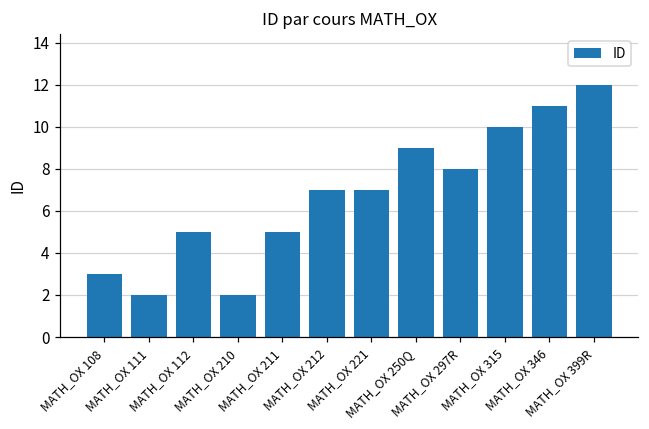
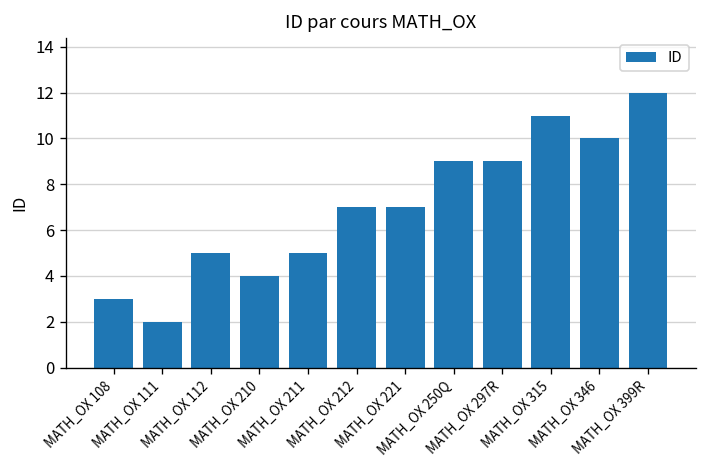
  {
    "MATH_OX 108": 3,
    "MATH_OX 111": 2,
    "MATH_OX 112": 5,
-   "MATH_OX 210": 2,
+   "MATH_OX 210": 4,
    "MATH_OX 211": 5,
    "MATH_OX 212": 7,
    "MATH_OX 221": 7,
    "MATH_OX 250Q": 9,
-   "MATH_OX 297R": 8,
-   "MATH_OX 315": 10,
-   "MATH_OX 346": 11,
+   "MATH_OX 297R": 9,
+   "MATH_OX 315": 11,
+   "MATH_OX 346": 10,
    "MATH_OX 399R": 12
  }
